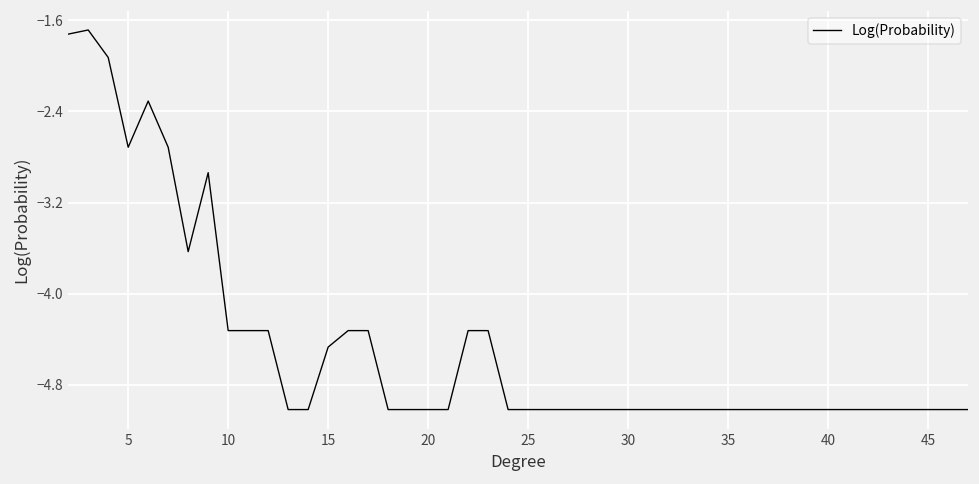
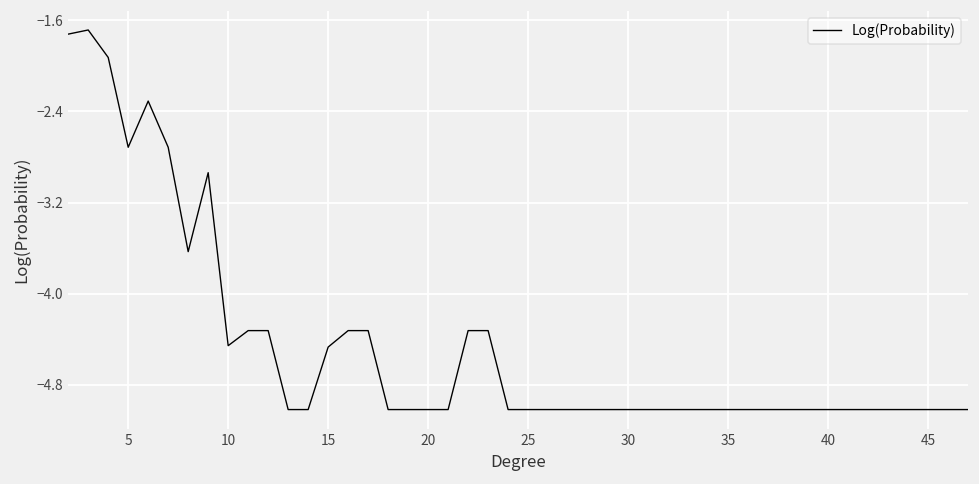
  {
    "5": -2.71,
-   "10": -4.32,
+   "10": -4.46,
    "15": -4.47,
    "20": -5.02
  }
